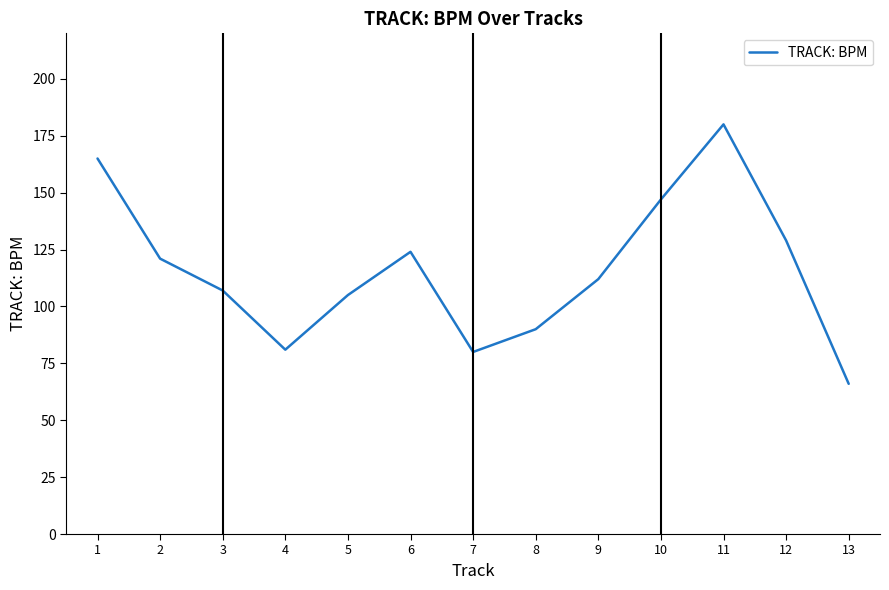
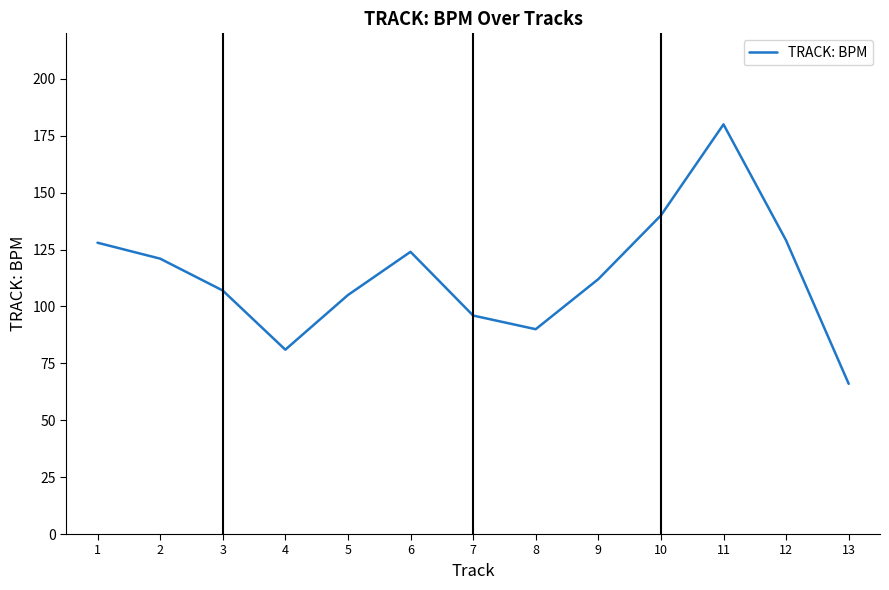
  {
-   "1": 165,
+   "1": 128,
    "2": 121,
    "3": 107,
    "4": 81,
    "5": 105,
    "6": 124,
-   "7": 80,
+   "7": 96,
    "8": 90,
    "9": 112,
-   "10": 147,
+   "10": 140,
    "11": 180,
    "12": 129,
    "13": 66
  }
